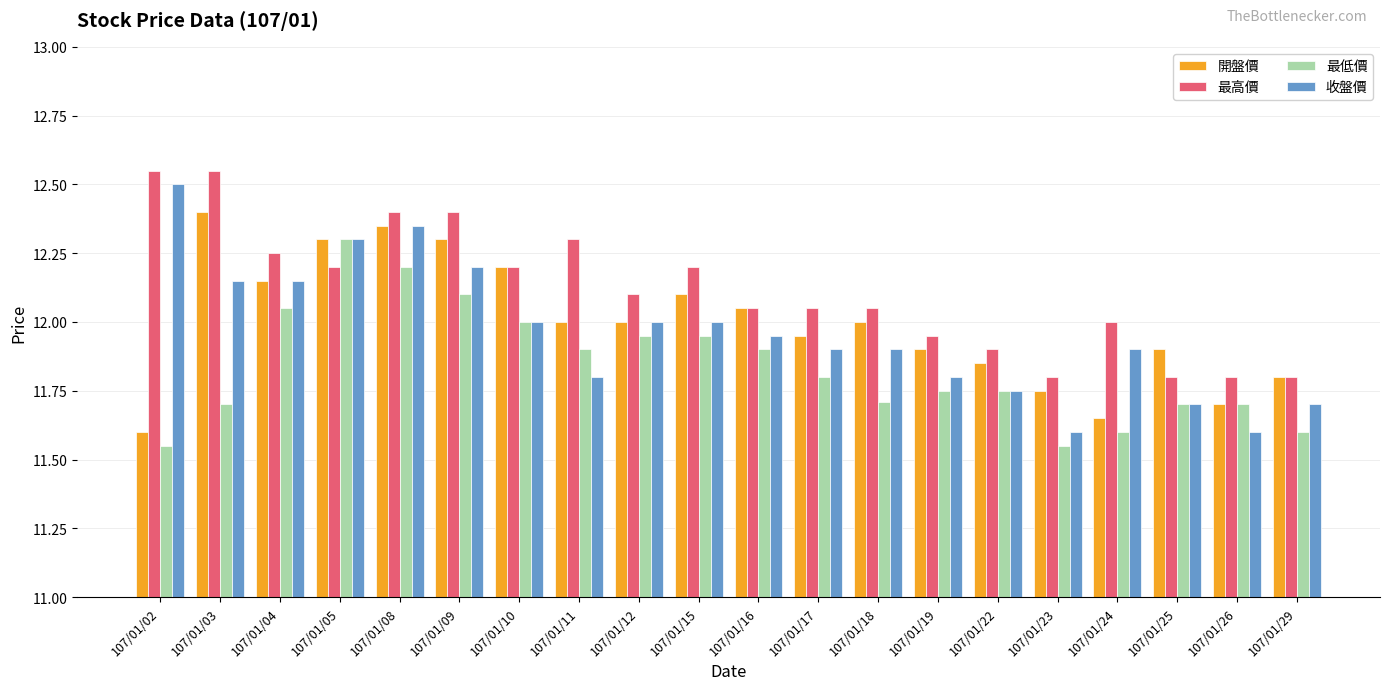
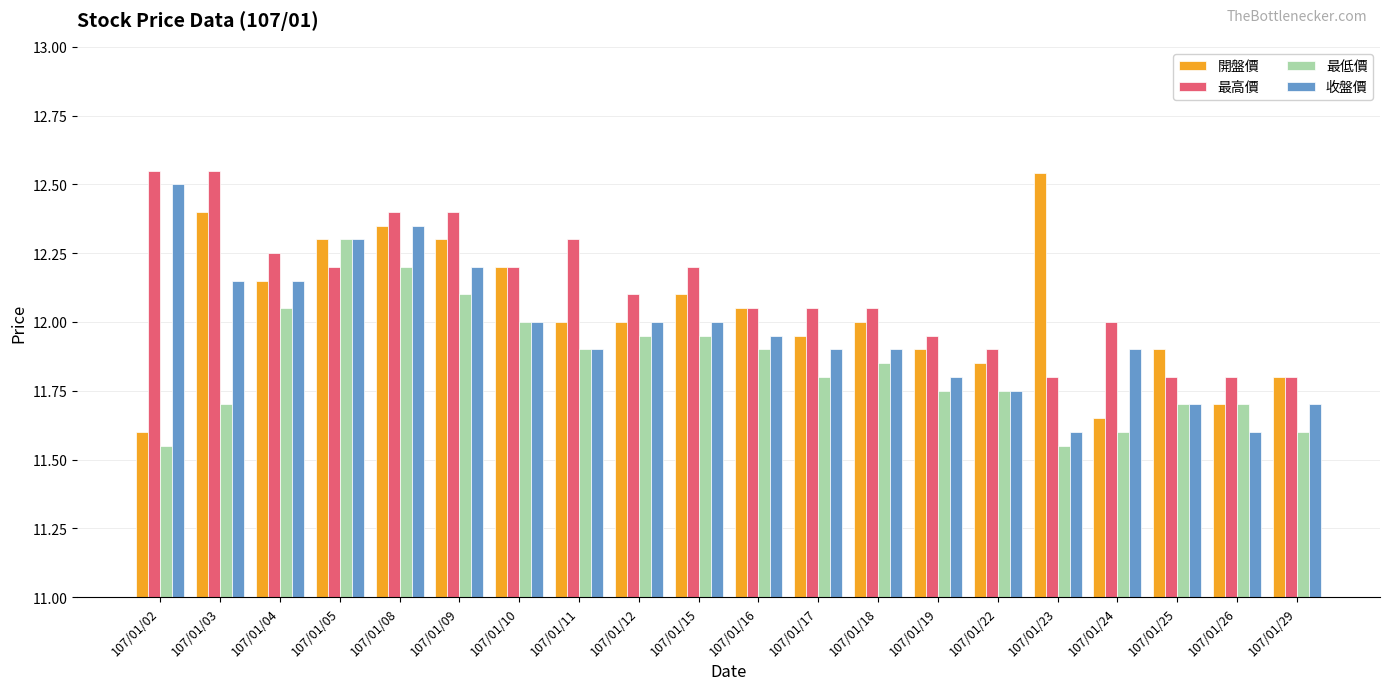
  {
    "開盤價": {
      "107/01/02": 11.60,
      "107/01/03": 12.40,
      "107/01/04": 12.15,
      "107/01/05": 12.30,
      "107/01/08": 12.35,
      "107/01/09": 12.30,
      "107/01/10": 12.20,
      "107/01/11": 12.00,
      "107/01/12": 12.00,
      "107/01/15": 12.10,
      "107/01/16": 12.05,
      "107/01/17": 11.95,
      "107/01/18": 12.00,
      "107/01/19": 11.90,
      "107/01/22": 11.85,
-     "107/01/23": 11.75,
+     "107/01/23": 12.54,
      "107/01/24": 11.65,
      "107/01/25": 11.90,
      "107/01/26": 11.70,
      "107/01/29": 11.80
    },
    "最高價": {
      "107/01/02": 12.55,
      "107/01/03": 12.55,
      "107/01/04": 12.25,
      "107/01/05": 12.20,
      "107/01/08": 12.40,
      "107/01/09": 12.40,
      "107/01/10": 12.20,
      "107/01/11": 12.30,
      "107/01/12": 12.10,
      "107/01/15": 12.20,
      "107/01/16": 12.05,
      "107/01/17": 12.05,
      "107/01/18": 12.05,
      "107/01/19": 11.95,
      "107/01/22": 11.90,
      "107/01/23": 11.80,
      "107/01/24": 12.00,
      "107/01/25": 11.80,
      "107/01/26": 11.80,
      "107/01/29": 11.80
    },
    "最低價": {
      "107/01/02": 11.55,
      "107/01/03": 11.70,
      "107/01/04": 12.05,
      "107/01/05": 12.30,
      "107/01/08": 12.20,
      "107/01/09": 12.10,
      "107/01/10": 12.00,
      "107/01/11": 11.90,
      "107/01/12": 11.95,
      "107/01/15": 11.95,
      "107/01/16": 11.90,
      "107/01/17": 11.80,
-     "107/01/18": 11.71,
+     "107/01/18": 11.85,
      "107/01/19": 11.75,
      "107/01/22": 11.75,
      "107/01/23": 11.55,
      "107/01/24": 11.60,
      "107/01/25": 11.70,
      "107/01/26": 11.70,
      "107/01/29": 11.60
    },
    "收盤價": {
      "107/01/02": 12.5,
      "107/01/03": 12.15,
      "107/01/04": 12.15,
      "107/01/05": 12.3,
      "107/01/08": 12.35,
      "107/01/09": 12.2,
      "107/01/10": 12.0,
-     "107/01/11": 11.8,
+     "107/01/11": 11.9,
      "107/01/12": 12.0,
      "107/01/15": 12.0,
      "107/01/16": 11.95,
      "107/01/17": 11.9,
      "107/01/18": 11.9,
      "107/01/19": 11.8,
      "107/01/22": 11.75,
      "107/01/23": 11.6,
      "107/01/24": 11.9,
      "107/01/25": 11.7,
      "107/01/26": 11.6,
      "107/01/29": 11.7
    }
  }
